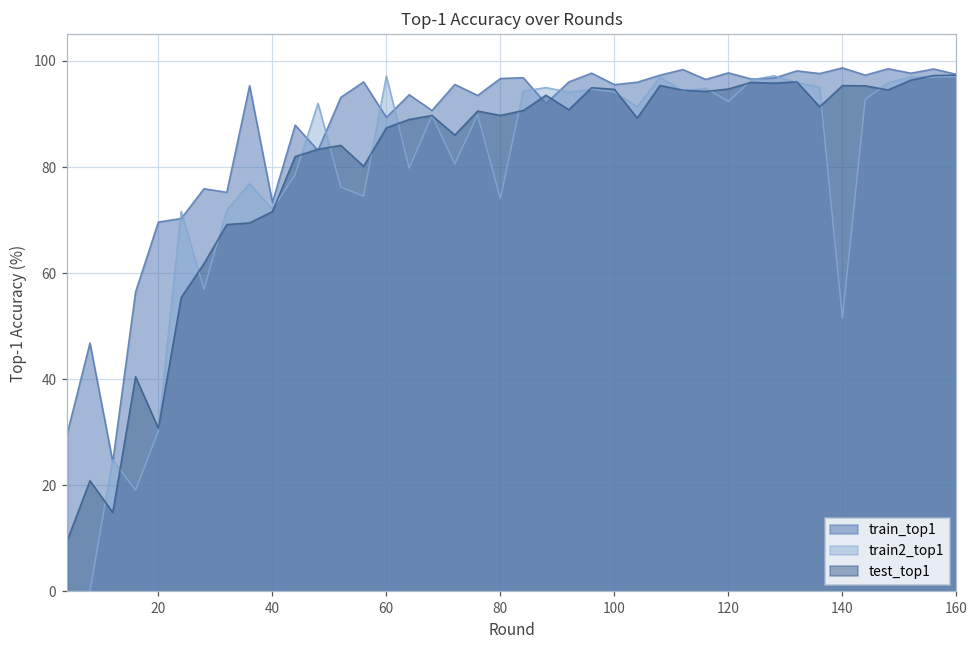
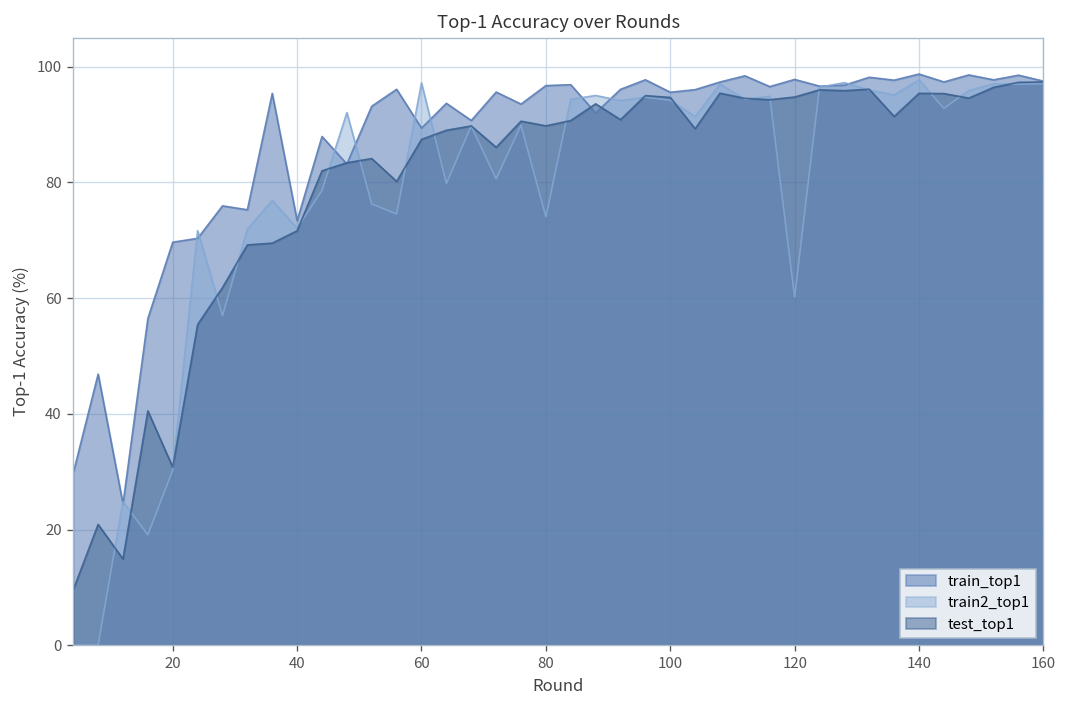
  {
    "train2_top1": {
      "60": 97,
      "80": 74,
-     "120": 92,
-     "140": 52
+     "120": 60,
+     "140": 98
    }
  }
